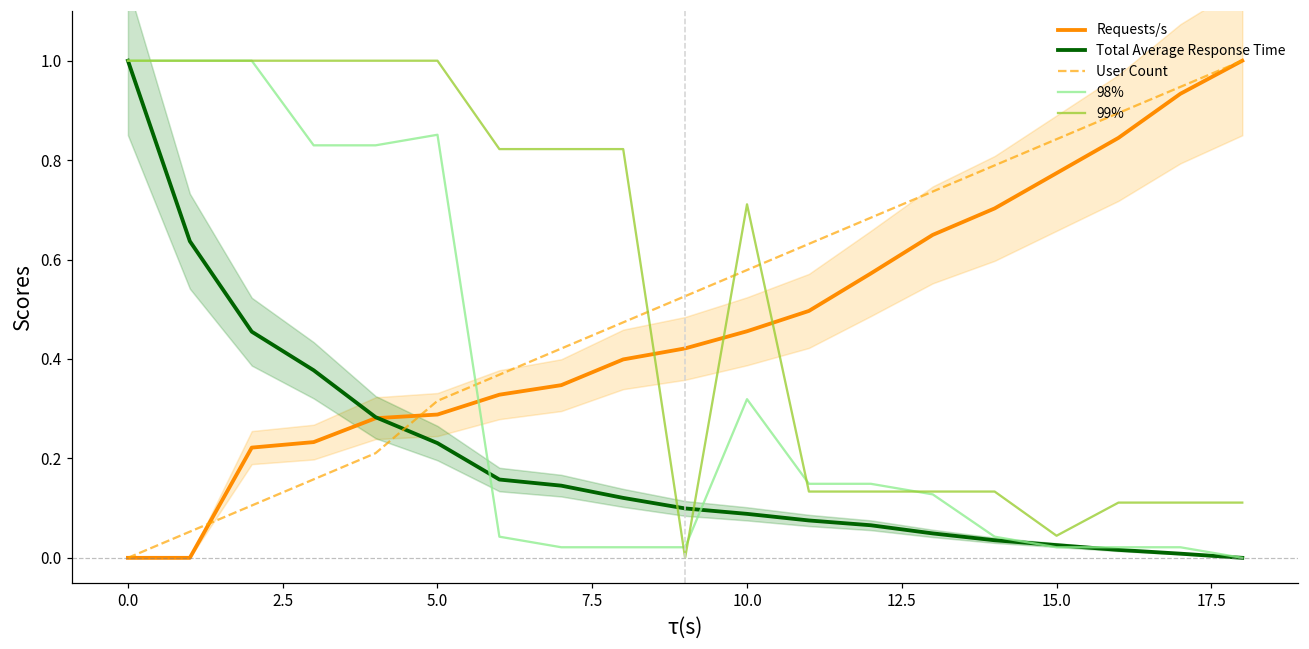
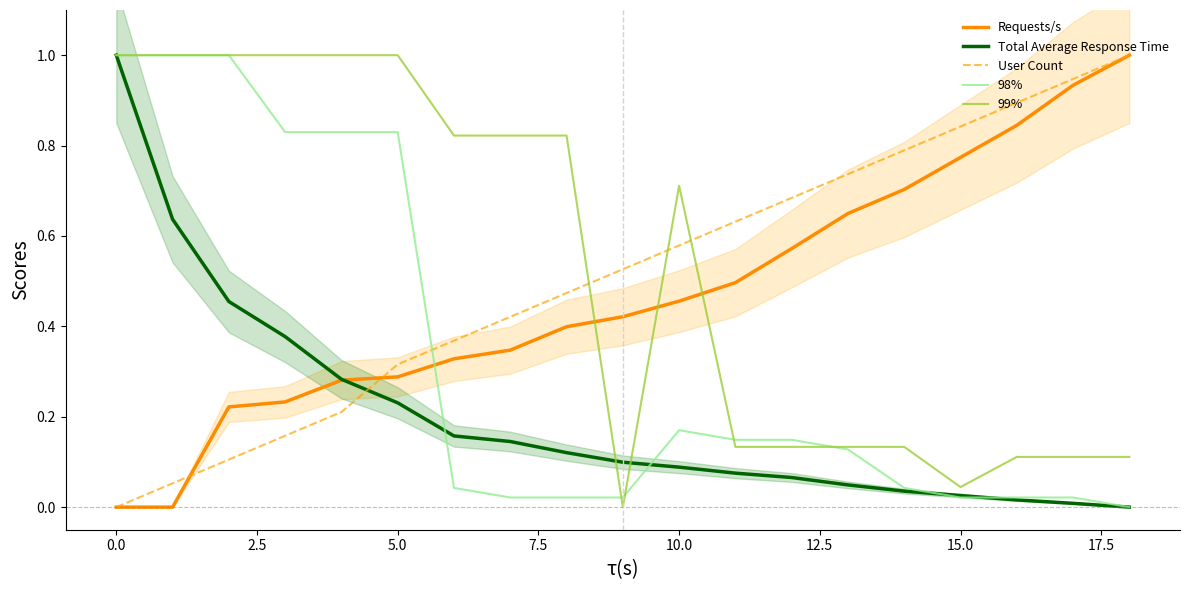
  {
    "98%": {
-     "5.0": 0.85,
-     "10.0": 0.32
+     "5.0": 0.83,
+     "10.0": 0.17
    },
    "99%": {
      "5.0": 1.00,
      "10.0": 0.71,
      "15.0": 0.04
    }
  }
